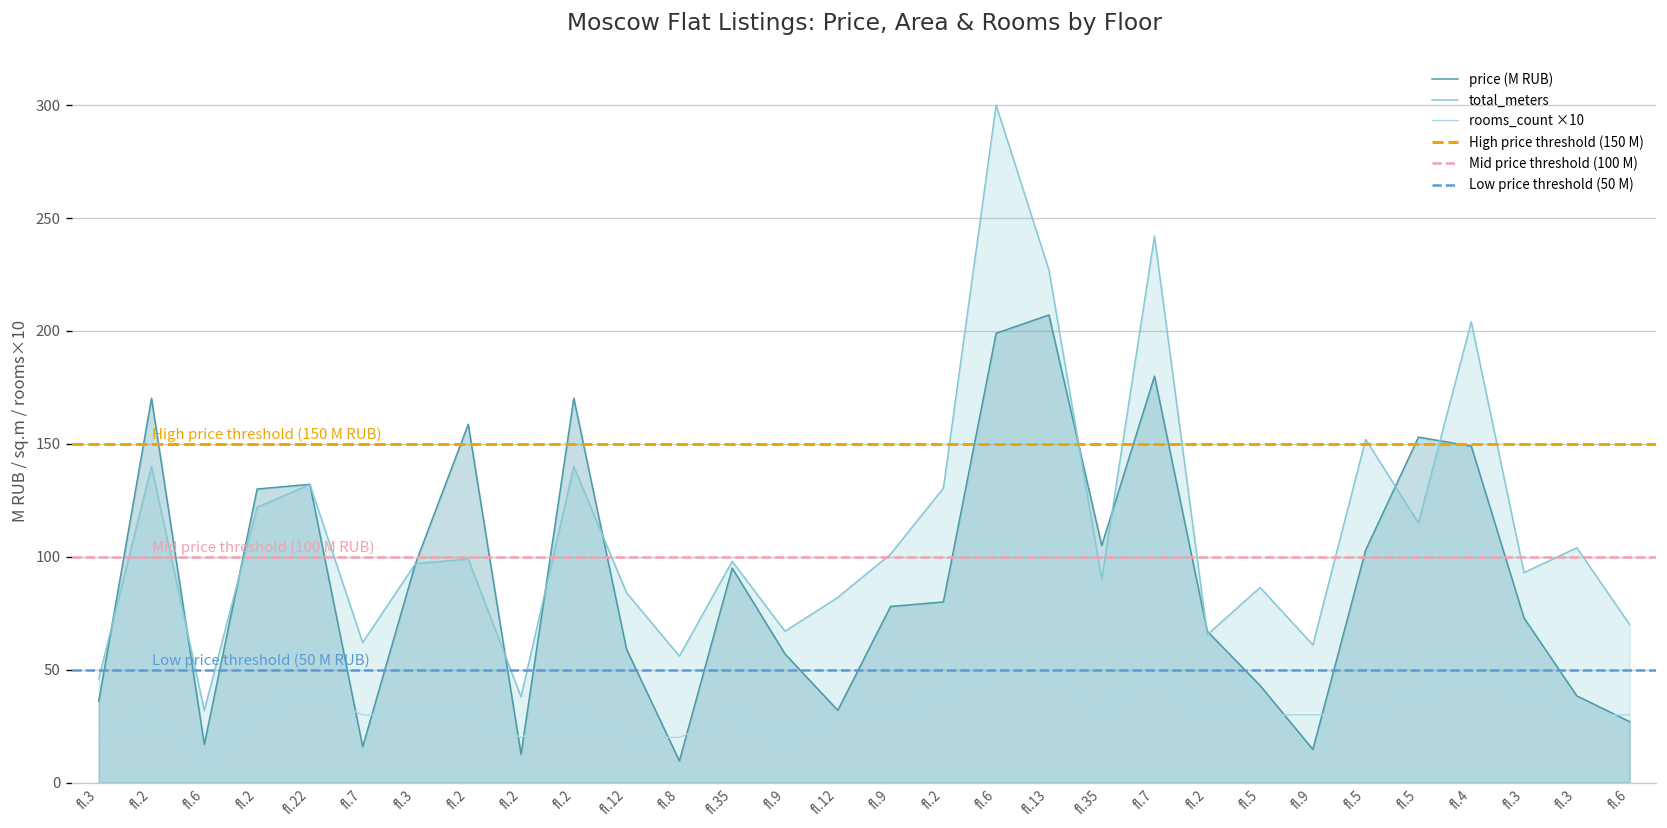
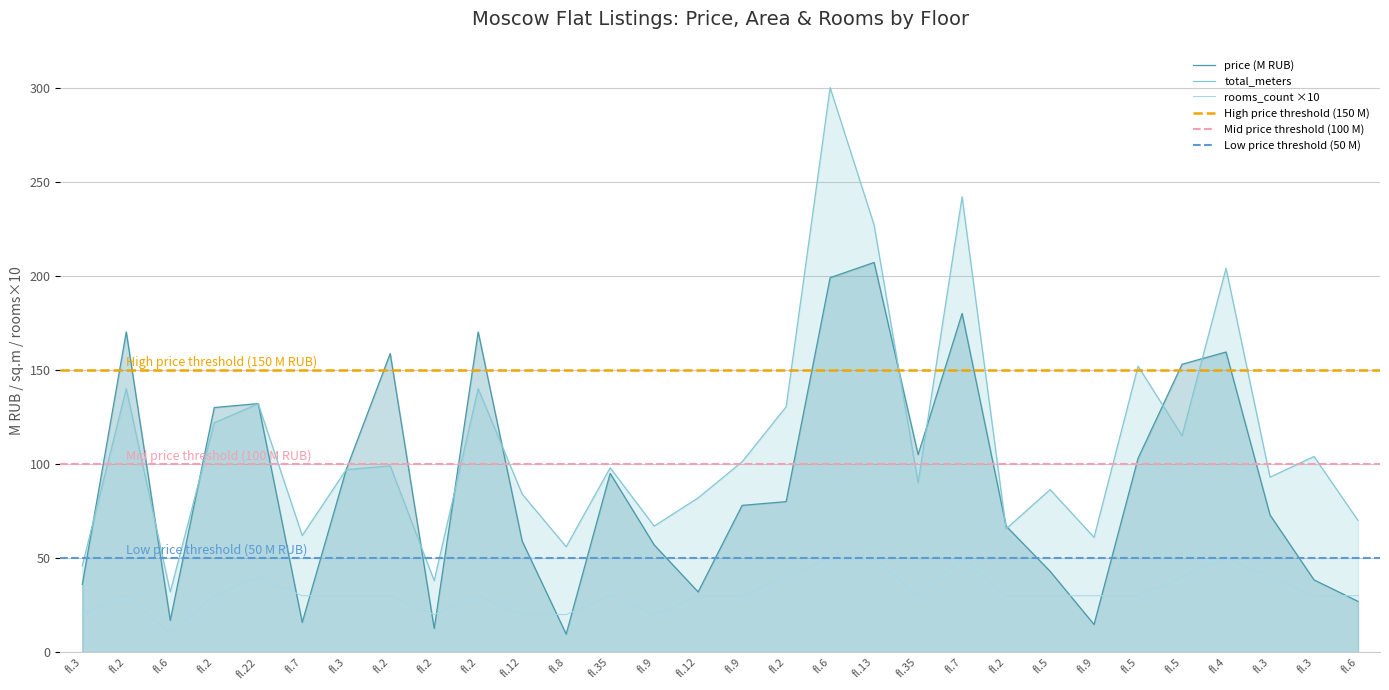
  {
    "price (M RUB)": {
      "fl.8": 10,
      "fl.13": 207,
-     "fl.4": 149
+     "fl.4": 160
    }
  }
